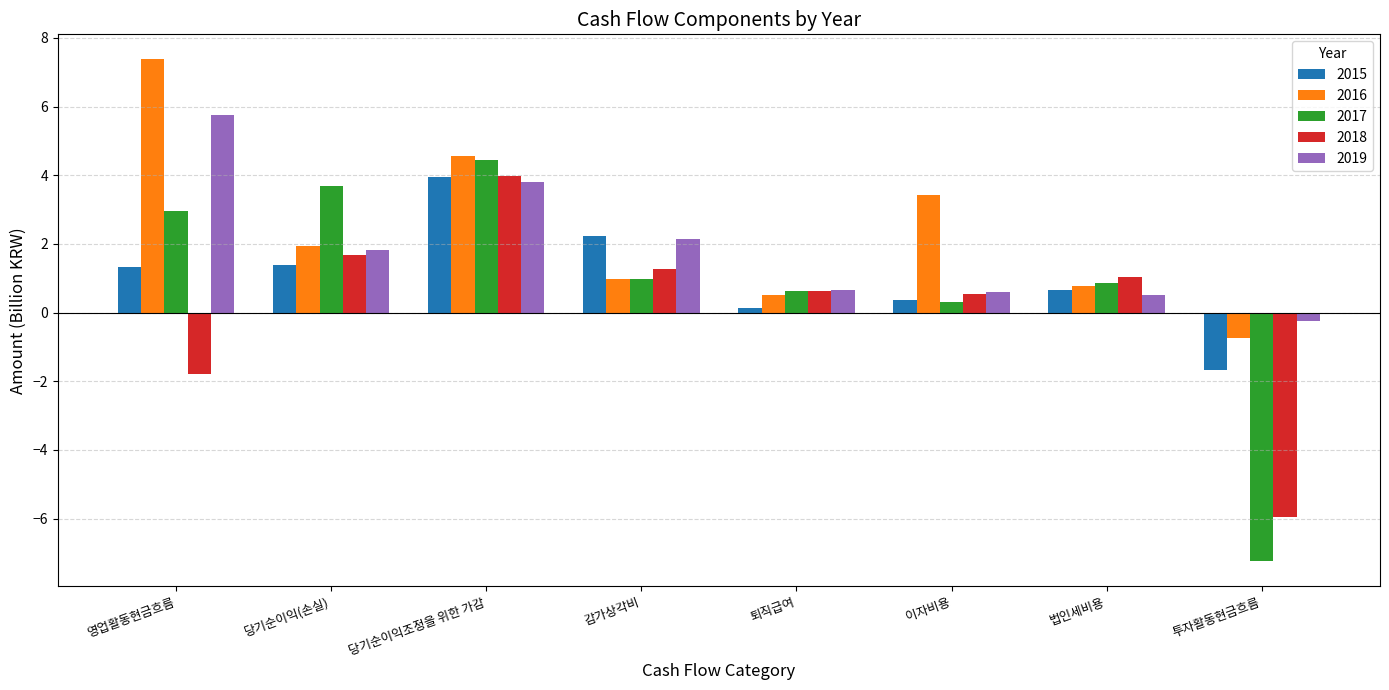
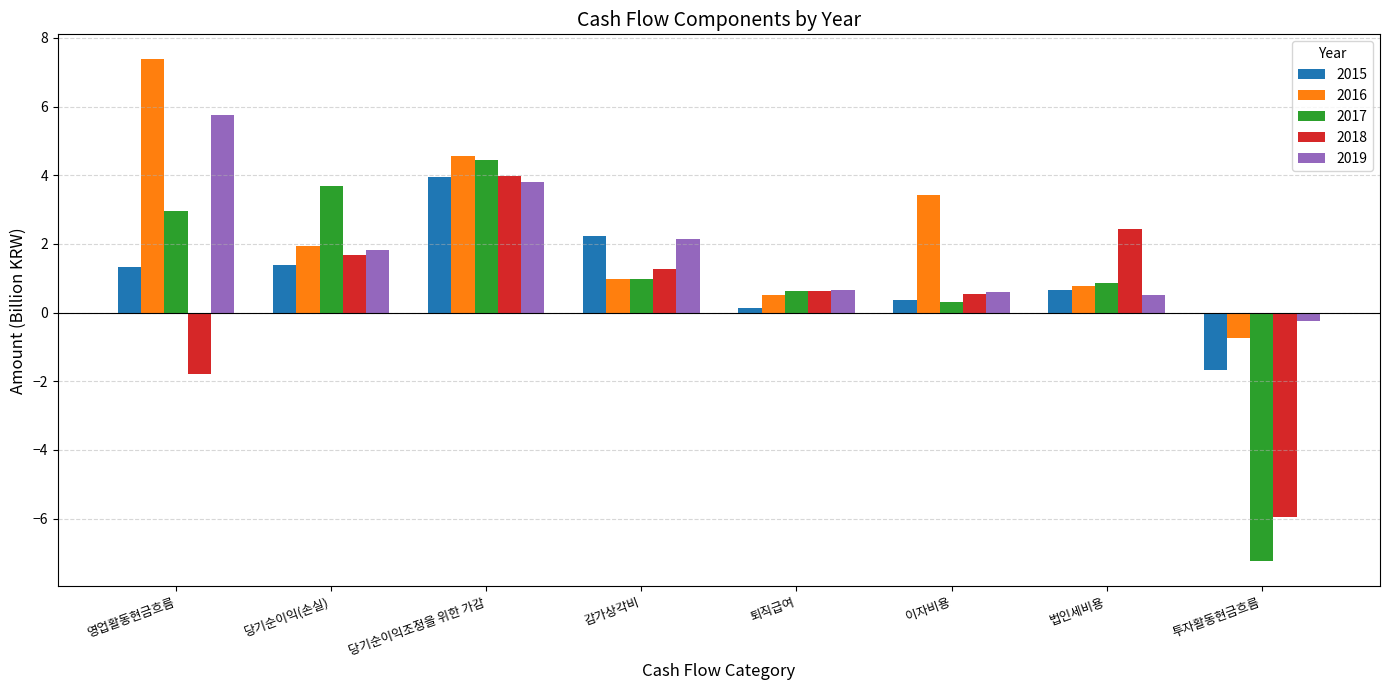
  {
    "2015": {
      "영업활동현금흐름": 1.3,
      "당기순이익(손실)": 1.4,
      "당기순이익조정을 위한 가감": 3.9,
      "감가상각비": 2.2,
      "퇴직급여": 0.1,
      "이자비용": 0.4,
      "법인세비용": 0.7,
      "투자활동현금흐름": -1.7
    },
    "2016": {
      "영업활동현금흐름": 7.4,
      "당기순이익(손실)": 1.9,
      "당기순이익조정을 위한 가감": 4.5,
      "감가상각비": 1.0,
      "퇴직급여": 0.5,
      "이자비용": 3.4,
      "법인세비용": 0.8,
      "투자활동현금흐름": -0.7
    },
    "2017": {
      "영업활동현금흐름": 2.9,
      "당기순이익(손실)": 3.7,
      "당기순이익조정을 위한 가감": 4.4,
      "감가상각비": 1.0,
      "퇴직급여": 0.6,
      "이자비용": 0.3,
      "법인세비용": 0.9,
      "투자활동현금흐름": -7.2
    },
    "2018": {
      "영업활동현금흐름": -1.8,
      "당기순이익(손실)": 1.7,
      "당기순이익조정을 위한 가감": 4.0,
      "감가상각비": 1.3,
      "퇴직급여": 0.6,
      "이자비용": 0.6,
-     "법인세비용": 1.0,
+     "법인세비용": 2.4,
      "투자활동현금흐름": -6.0
    },
    "2019": {
      "영업활동현금흐름": 5.8,
      "당기순이익(손실)": 1.8,
      "당기순이익조정을 위한 가감": 3.8,
      "감가상각비": 2.2,
      "퇴직급여": 0.7,
      "이자비용": 0.6,
      "법인세비용": 0.5,
      "투자활동현금흐름": -0.2
    }
  }
